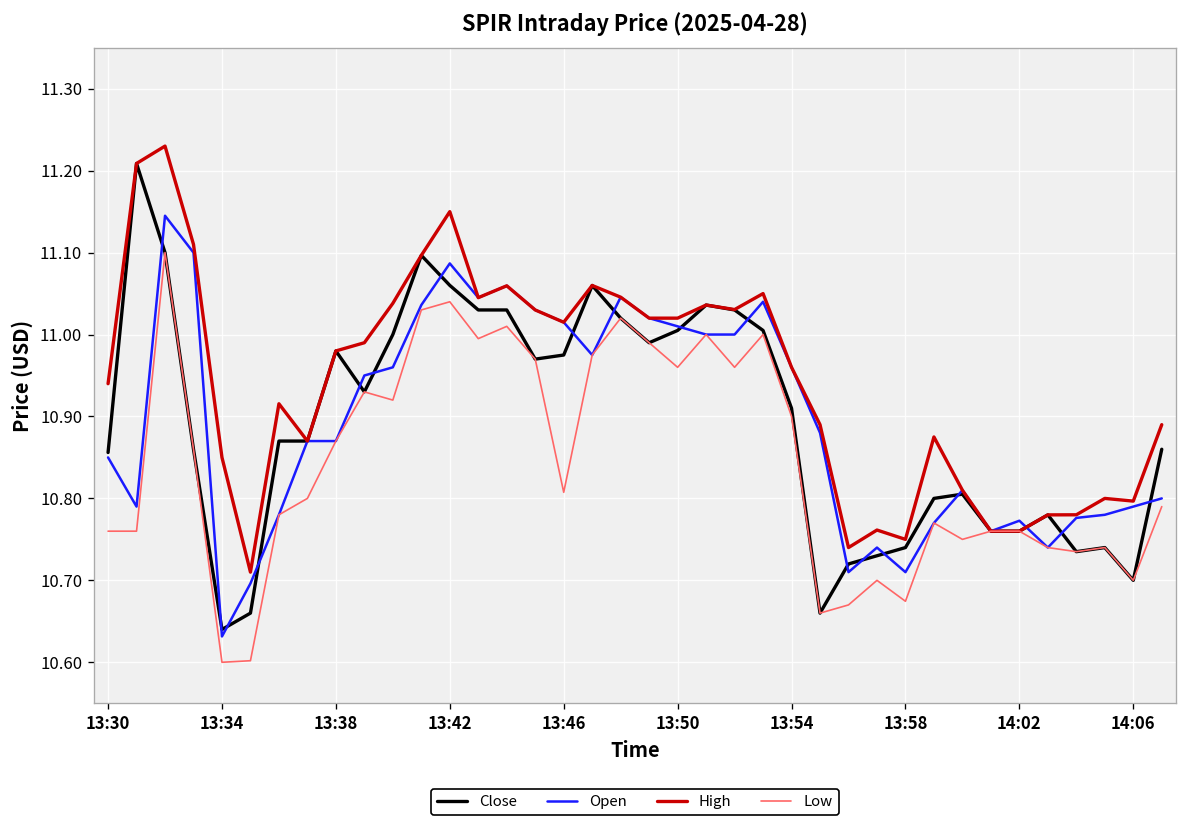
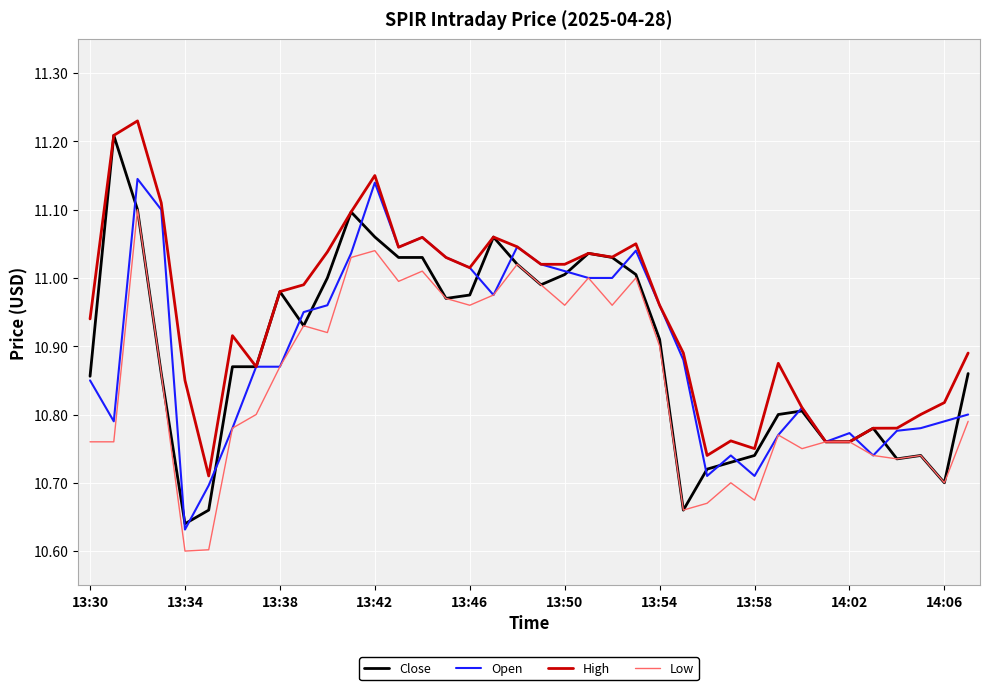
  {
    "Close": {
      "13:30": 10.86,
      "13:34": 10.64,
      "13:42": 11.06,
      "13:46": 10.98,
      "13:50": 11.01,
      "13:54": 10.91,
      "13:58": 10.74
    },
    "Open": {
      "13:30": 10.85,
      "13:34": 10.63,
-     "13:42": 11.09,
+     "13:42": 11.14,
      "13:50": 11.01,
      "13:58": 10.71,
      "14:02": 10.77,
      "14:06": 10.79
    },
    "High": {
      "13:30": 10.94,
      "13:34": 10.85,
      "13:42": 11.15,
      "13:50": 11.02,
      "13:58": 10.75,
-     "14:06": 10.80
+     "14:06": 10.82
    },
    "Low": {
      "13:30": 10.76,
      "13:34": 10.60,
      "13:42": 11.04,
-     "13:46": 10.81,
+     "13:46": 10.96,
      "13:50": 10.96,
      "13:54": 10.90,
      "13:58": 10.67
    }
  }
